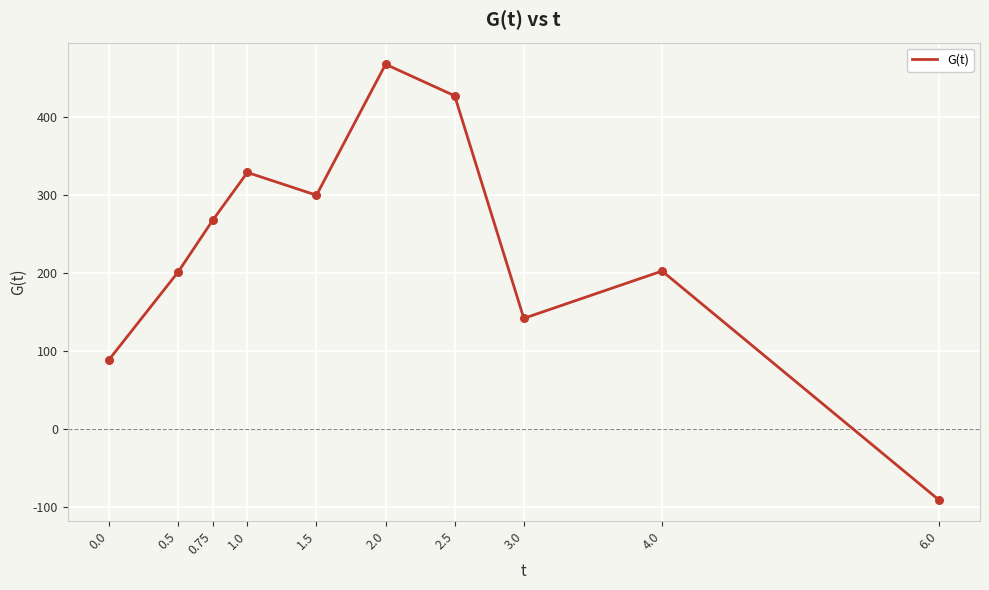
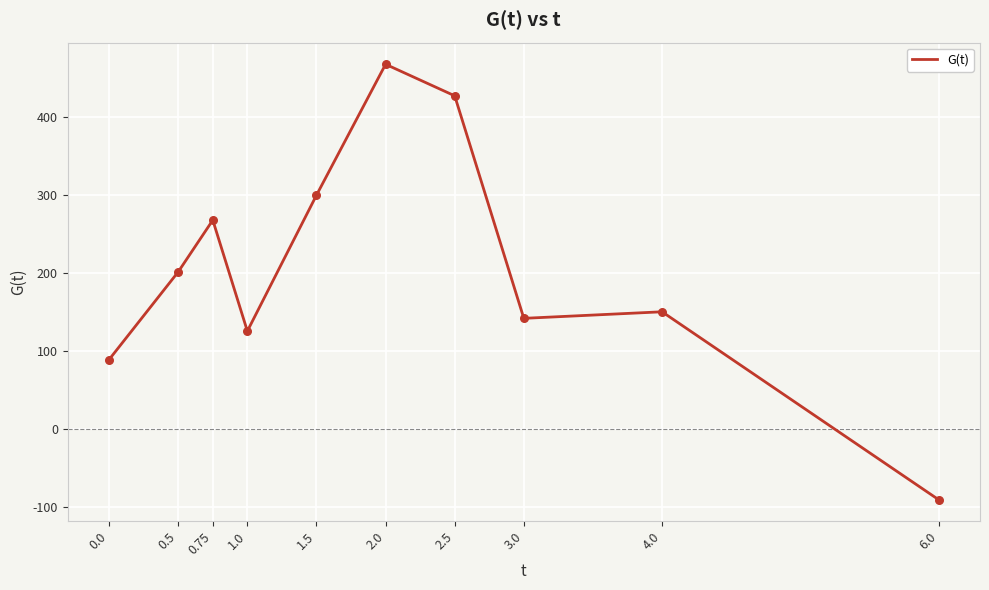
  {
    "0.0": 90,
    "0.5": 200,
    "0.75": 270,
-   "1.0": 330,
+   "1.0": 130,
    "1.5": 300,
    "2.0": 470,
    "2.5": 430,
    "3.0": 140,
-   "4.0": 200,
+   "4.0": 150,
    "6.0": -90
  }
